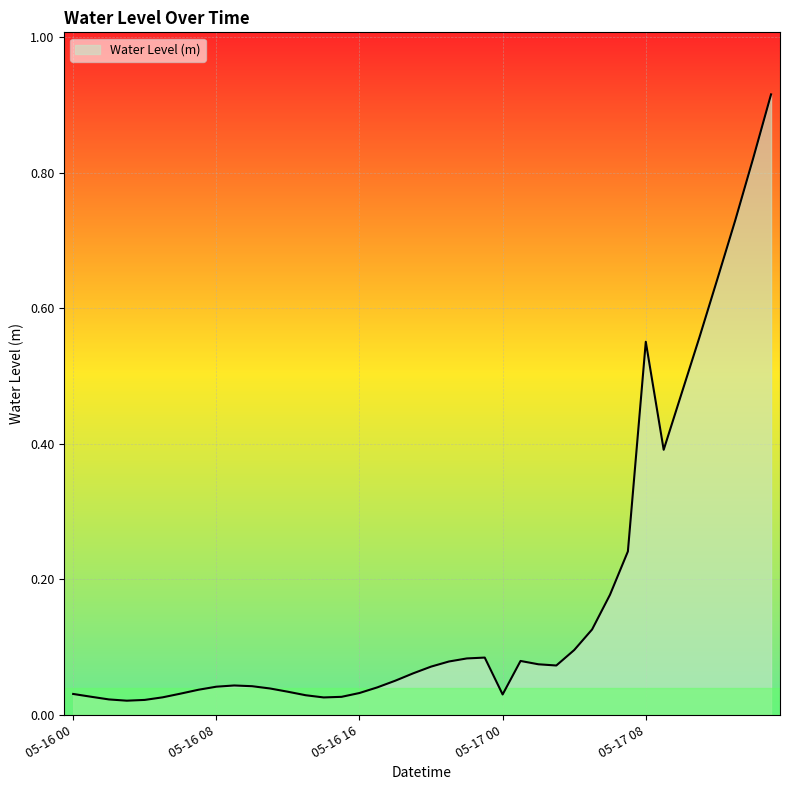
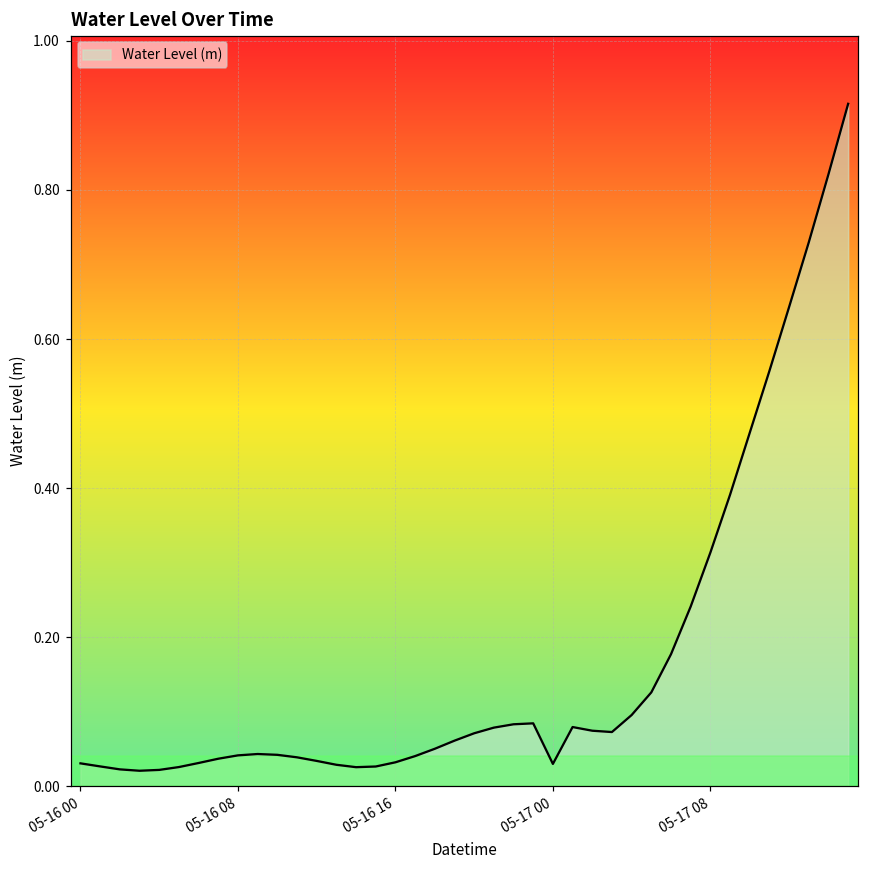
  {
    "05-16 08": 0.04,
-   "05-17 08": 0.55
+   "05-17 08": 0.31
  }
